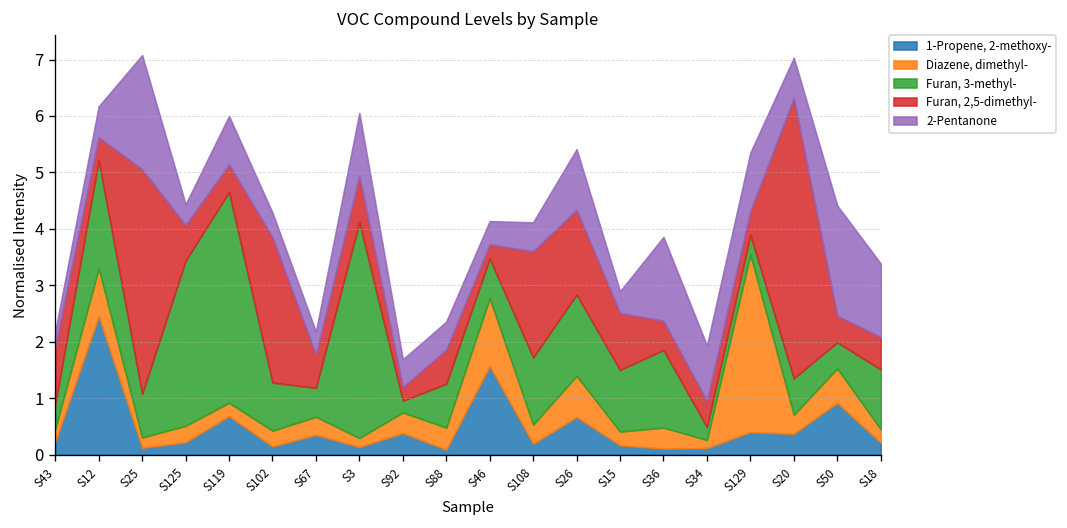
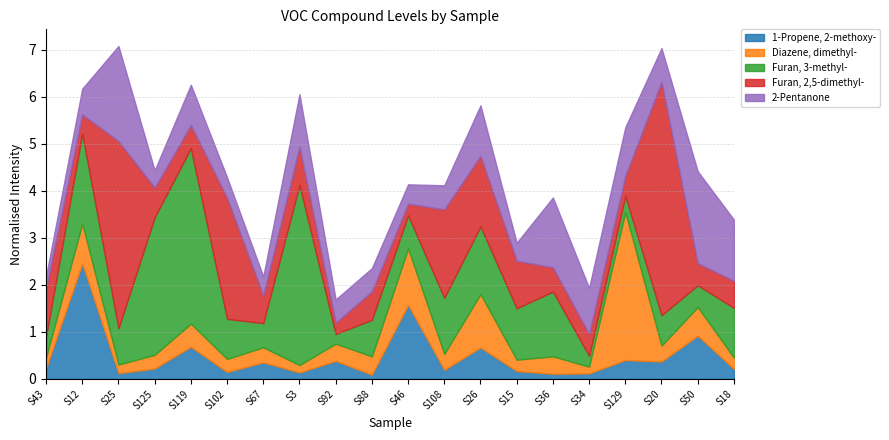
  {
    "1-Propene, 2-methoxy-": {
      "S43": 0.2,
      "S12": 2.5,
      "S25": 0.1,
      "S125": 0.2,
      "S119": 0.7,
      "S102": 0.1,
      "S67": 0.4,
      "S3": 0.1,
      "S92": 0.4,
      "S88": 0.1,
      "S46": 1.6,
      "S108": 0.2,
      "S26": 0.7,
      "S15": 0.2,
      "S36": 0.1,
      "S34": 0.1,
      "S129": 0.4,
      "S20": 0.4,
      "S50": 0.9,
      "S18": 0.2
    },
    "Diazene, dimethyl-": {
      "S43": 0.2,
      "S12": 0.8,
      "S25": 0.2,
      "S125": 0.3,
-     "S119": 0.2,
+     "S119": 0.5,
      "S102": 0.3,
      "S67": 0.3,
      "S3": 0.2,
      "S92": 0.4,
      "S88": 0.4,
      "S46": 1.2,
      "S108": 0.3,
-     "S26": 0.7,
+     "S26": 1.1,
      "S15": 0.2,
      "S36": 0.4,
      "S34": 0.1,
      "S129": 3.1,
      "S20": 0.3,
      "S50": 0.6,
      "S18": 0.2
    },
    "Furan, 3-methyl-": {
      "S43": 0.4,
      "S12": 1.9,
      "S25": 0.8,
      "S125": 2.9,
      "S119": 3.7,
      "S102": 0.9,
      "S67": 0.5,
      "S3": 3.8,
      "S92": 0.2,
      "S88": 0.8,
      "S46": 0.7,
      "S108": 1.2,
      "S26": 1.4,
      "S15": 1.1,
      "S36": 1.4,
      "S34": 0.2,
      "S129": 0.3,
      "S20": 0.6,
      "S50": 0.5,
      "S18": 1.1
    },
    "Furan, 2,5-dimethyl-": {
      "S43": 1.0,
      "S12": 0.4,
      "S25": 4.0,
      "S125": 0.6,
      "S119": 0.5,
      "S102": 2.6,
      "S67": 0.6,
      "S3": 0.8,
      "S92": 0.2,
      "S88": 0.6,
      "S46": 0.2,
      "S108": 1.9,
      "S26": 1.5,
      "S15": 1.0,
      "S36": 0.5,
      "S34": 0.5,
      "S129": 0.4,
      "S20": 5.0,
      "S50": 0.5,
      "S18": 0.6
    },
    "2-Pentanone": {
      "S43": 0.3,
      "S12": 0.5,
      "S25": 2.0,
      "S125": 0.4,
      "S119": 0.9,
      "S102": 0.4,
      "S67": 0.4,
      "S3": 1.1,
      "S92": 0.5,
      "S88": 0.5,
      "S46": 0.4,
      "S108": 0.5,
      "S26": 1.1,
      "S15": 0.4,
      "S36": 1.5,
      "S34": 1.0,
      "S129": 1.0,
      "S20": 0.7,
      "S50": 2.0,
      "S18": 1.3
    }
  }
